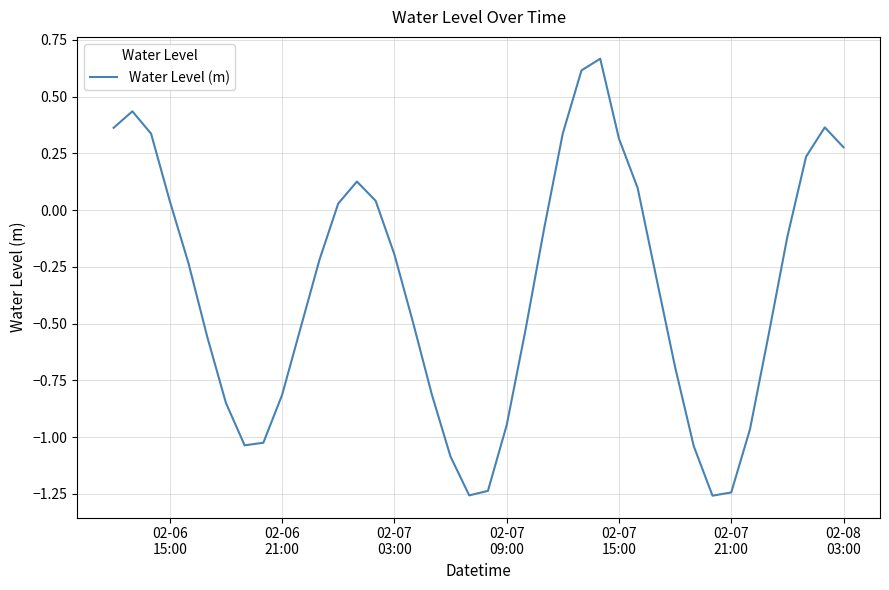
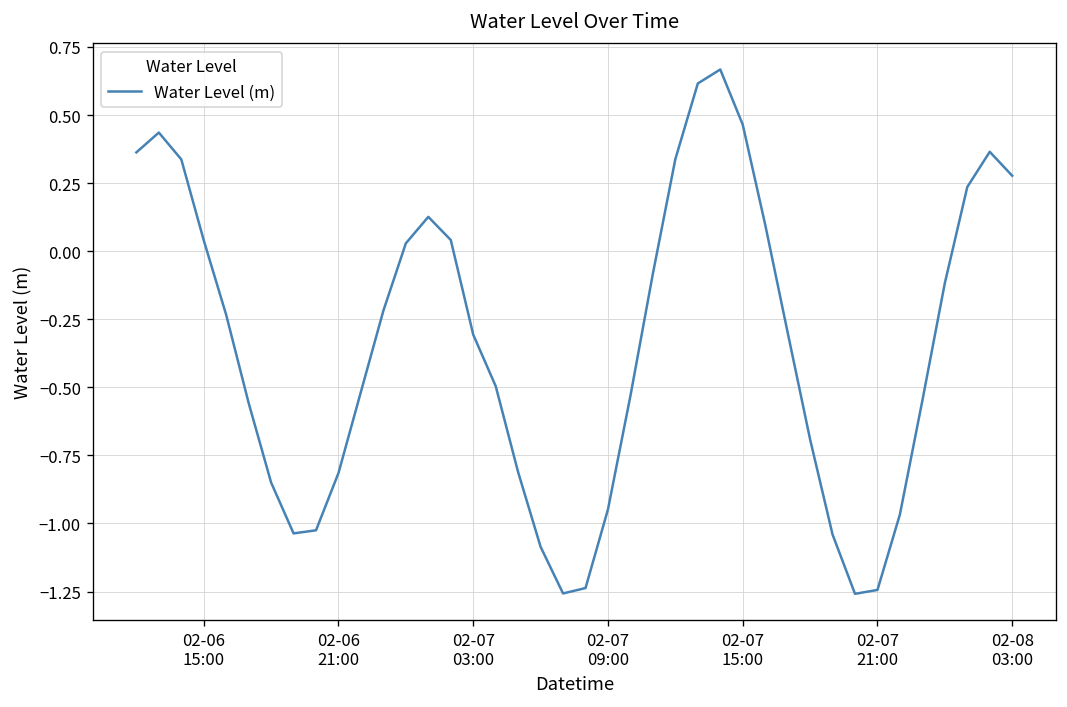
  {
    "02-06 15:00": 0.04,
    "02-06 21:00": -0.81,
-   "02-07 03:00": -0.19,
+   "02-07 03:00": -0.31,
    "02-07 09:00": -0.95,
-   "02-07 15:00": 0.32,
+   "02-07 15:00": 0.46,
    "02-07 21:00": -1.24,
    "02-08 03:00": 0.28
  }
